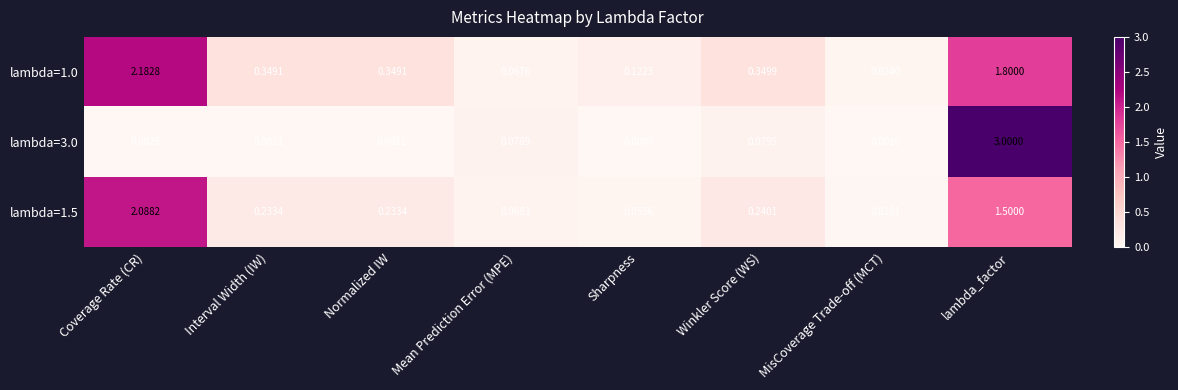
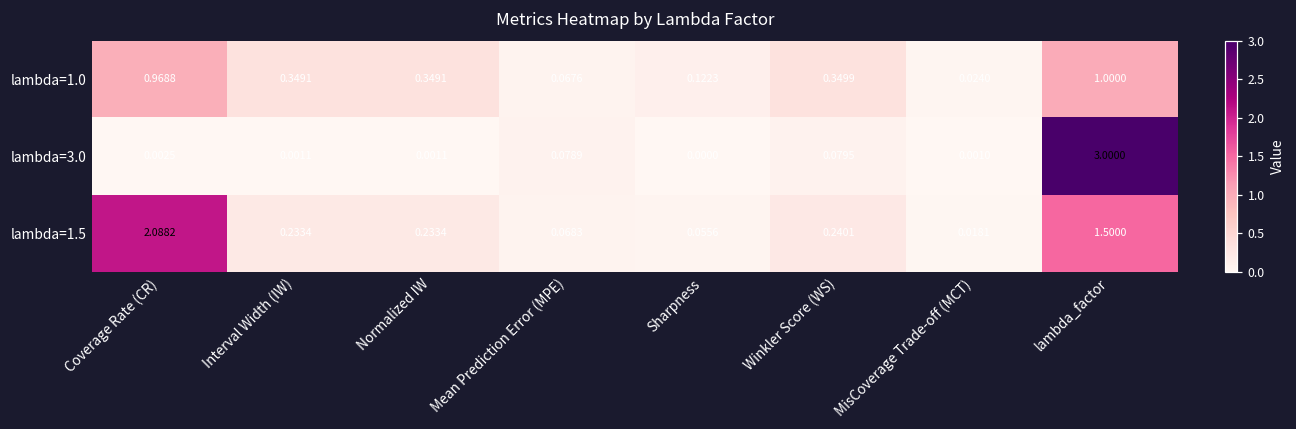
  {
    "lambda=1.0": {
-     "Coverage Rate (CR)": 2.1828,
-     "lambda_factor": 1.8000
+     "Coverage Rate (CR)": 0.9688,
+     "lambda_factor": 1.0000
    },
    "lambda=3.0": {
      "lambda_factor": 3.0000
    },
    "lambda=1.5": {
      "Coverage Rate (CR)": 2.0882,
      "lambda_factor": 1.5000
    }
  }
